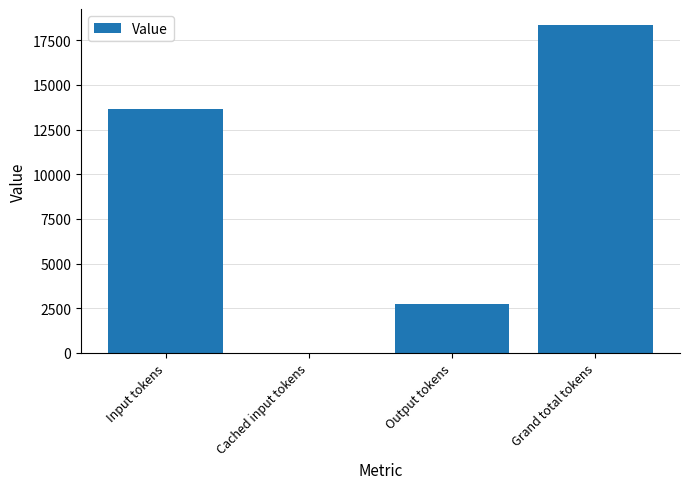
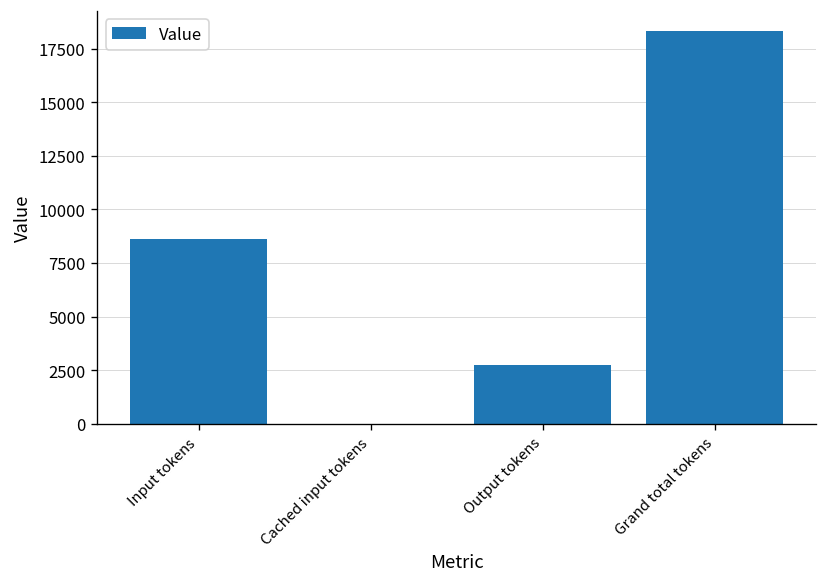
  {
-   "Input tokens": 13700,
+   "Input tokens": 8600,
    "Cached input tokens": 0,
    "Output tokens": 2700,
    "Grand total tokens": 18300
  }
